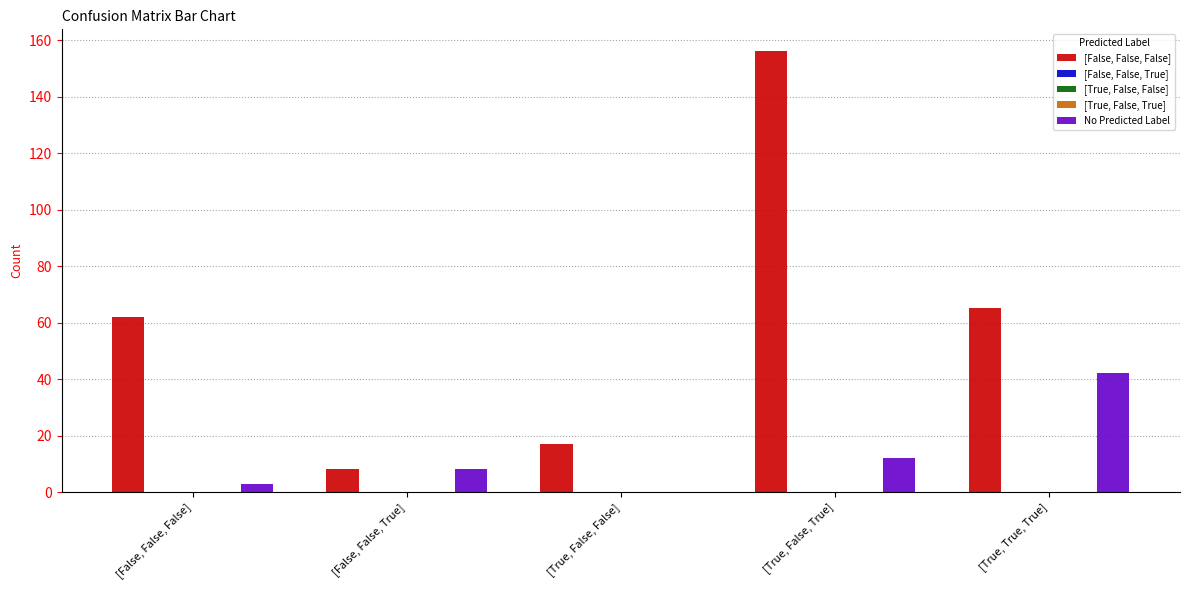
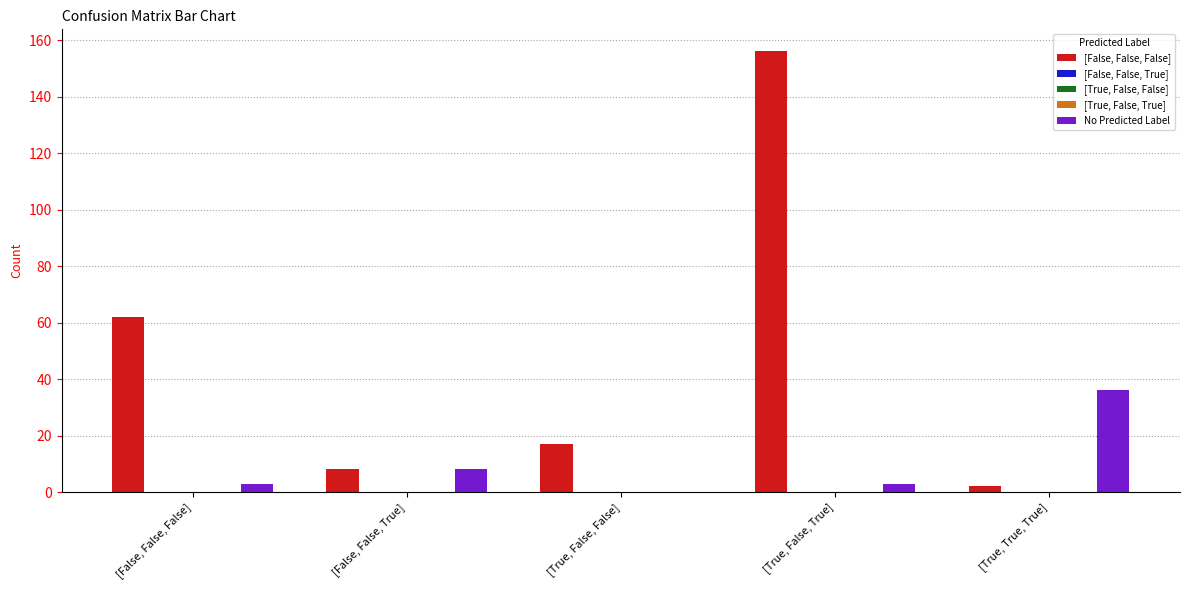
  {
    "[False, False, False]": {
      "[False, False, False]": 62,
      "[False, False, True]": 8,
      "[True, False, False]": 17,
      "[True, False, True]": 156,
-     "[True, True, True]": 65
+     "[True, True, True]": 2
    },
    "[False, False, True]": {
      "[False, False, False]": 0,
      "[False, False, True]": 0,
      "[True, False, False]": 0,
      "[True, False, True]": 0,
      "[True, True, True]": 0
    },
    "[True, False, False]": {
      "[False, False, False]": 0,
      "[False, False, True]": 0,
      "[True, False, False]": 0,
      "[True, False, True]": 0,
      "[True, True, True]": 0
    },
    "[True, False, True]": {
      "[False, False, False]": 0,
      "[False, False, True]": 0,
      "[True, False, False]": 0,
      "[True, False, True]": 0,
      "[True, True, True]": 0
    },
    "No Predicted Label": {
      "[False, False, False]": 3,
      "[False, False, True]": 8,
      "[True, False, False]": 0,
-     "[True, False, True]": 12,
-     "[True, True, True]": 42
+     "[True, False, True]": 3,
+     "[True, True, True]": 36
    }
  }
